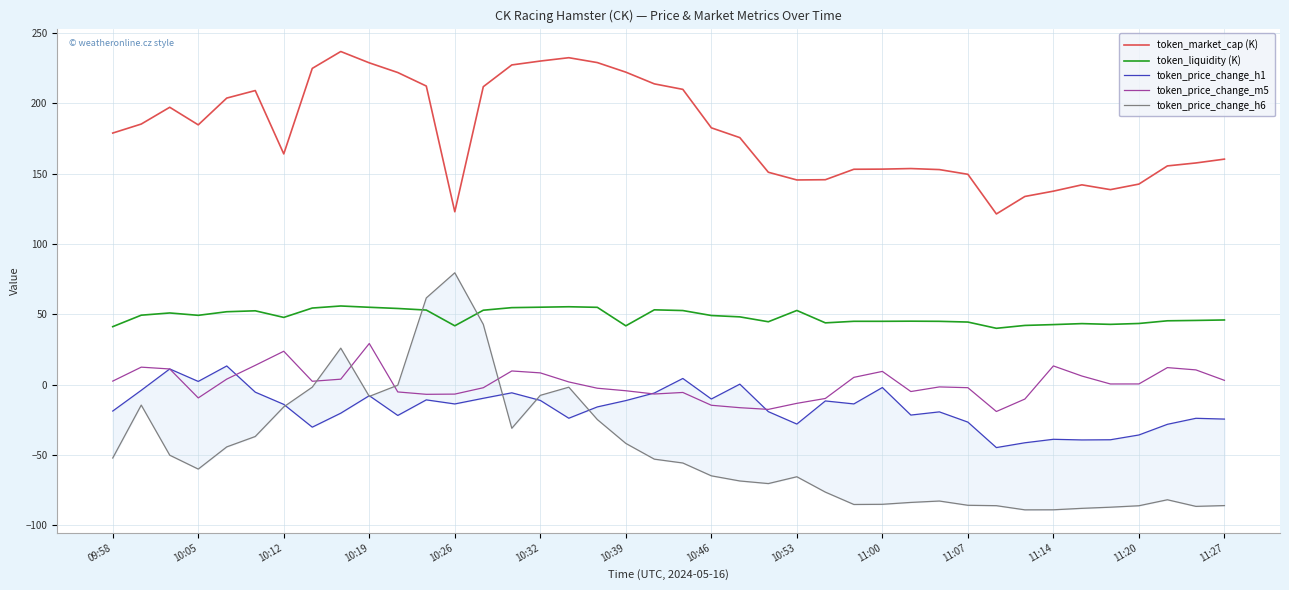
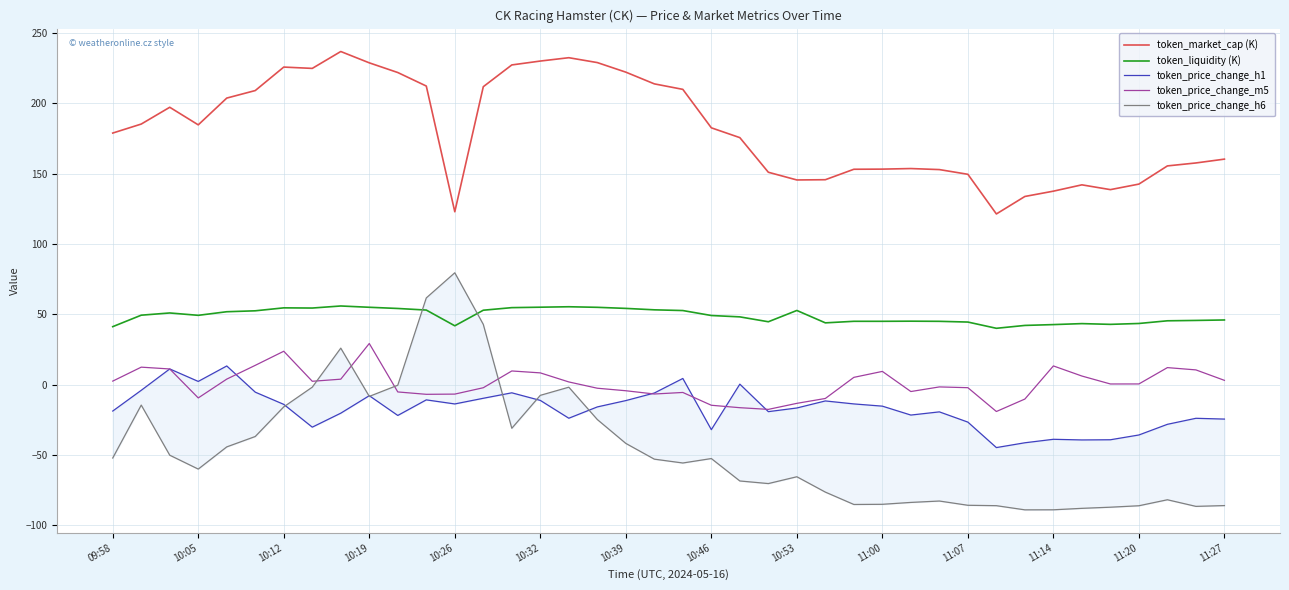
  {
    "token_market_cap (K)": {
      "09:58": 179,
      "10:05": 185,
-     "10:12": 164,
+     "10:12": 226,
      "10:19": 229,
      "10:26": 123,
      "10:32": 230,
      "10:39": 222,
      "10:46": 183,
      "10:53": 146,
      "11:00": 153,
      "11:07": 150,
      "11:14": 138,
      "11:20": 143,
      "11:27": 160
    },
    "token_liquidity (K)": {
      "09:58": 41,
      "10:05": 49,
-     "10:12": 48,
+     "10:12": 55,
      "10:19": 55,
      "10:26": 42,
      "10:32": 55,
-     "10:39": 42,
+     "10:39": 54,
      "10:46": 49,
      "10:53": 53,
      "11:00": 45,
      "11:07": 45,
      "11:14": 43,
      "11:20": 44,
      "11:27": 46
    },
    "token_price_change_h1": {
      "10:26": -14,
      "10:32": -11,
-     "10:46": -10,
-     "10:53": -28,
-     "11:00": -2
+     "10:46": -32,
+     "10:53": -17,
+     "11:00": -15
    },
    "token_price_change_m5": {
      "09:58": 3,
      "10:05": -9,
      "10:12": 24,
      "10:19": 29,
      "10:26": -7,
      "10:32": 8,
      "10:39": -4,
      "10:46": -15,
      "10:53": -13,
      "11:00": 9,
      "11:07": -2,
      "11:14": 13,
      "11:20": 1,
      "11:27": 3
    },
    "token_price_change_h6": {
      "09:58": -52,
      "10:05": -60,
      "10:39": -42,
-     "10:46": -65,
+     "10:46": -53,
      "10:53": -65,
      "11:00": -85,
      "11:07": -86,
      "11:14": -89,
      "11:20": -86,
      "11:27": -86
    }
  }
